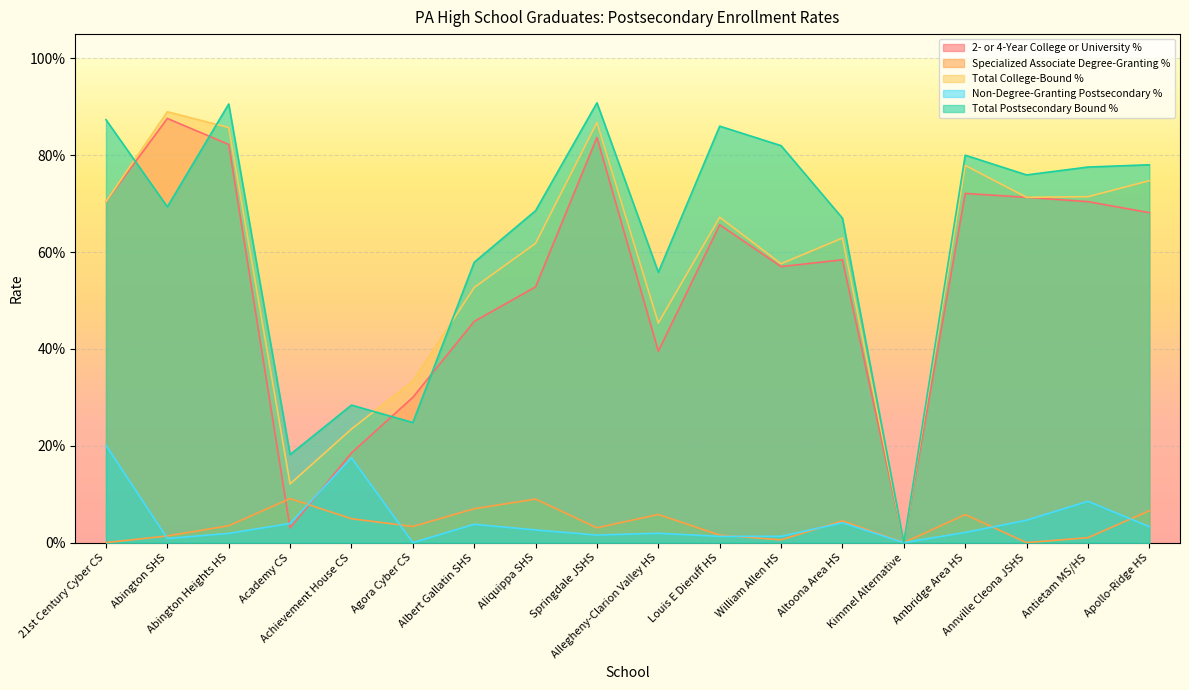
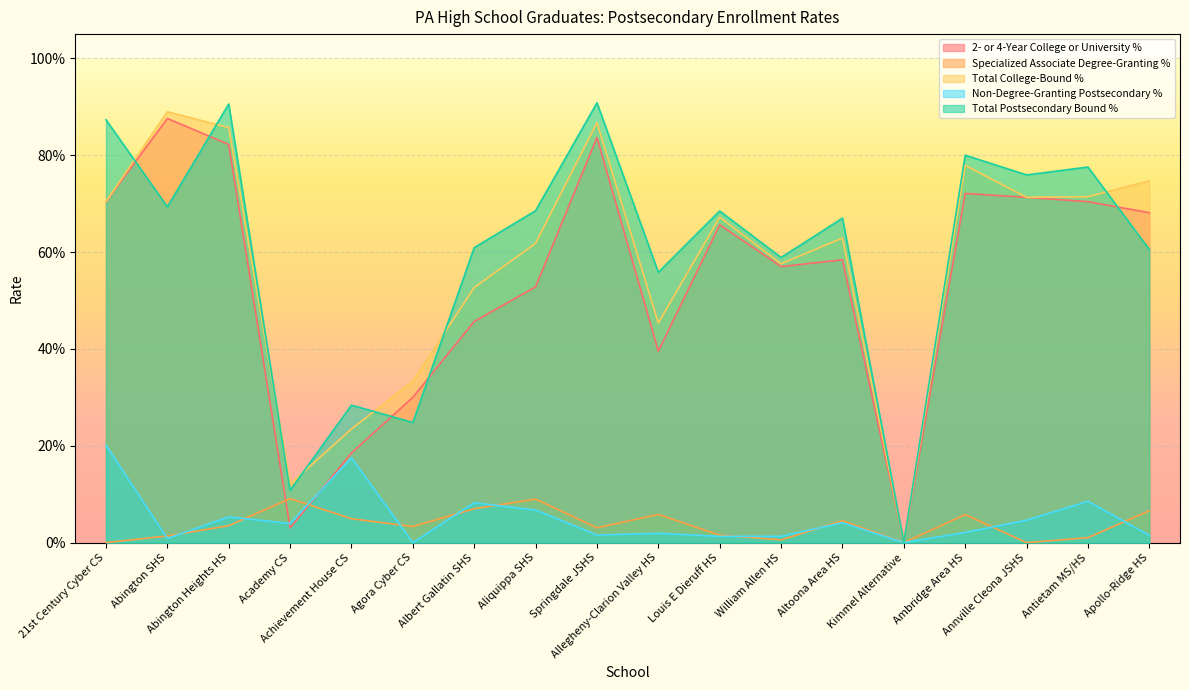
  {
    "Non-Degree-Granting Postsecondary %": {
      "21st Century Cyber CS": "20%",
-     "Abington Heights HS": "2%",
+     "Abington Heights HS": "5%",
      "Academy CS": "4%",
      "Achievement House CS": "18%",
      "Agora Cyber CS": "0%",
-     "Albert Gallatin SHS": "4%",
-     "Aliquippa SHS": "3%",
+     "Albert Gallatin SHS": "8%",
+     "Aliquippa SHS": "7%",
      "Springdale JSHS": "2%",
      "Allegheny-Clarion Valley HS": "2%",
      "William Allen HS": "1%",
      "Ambridge Area HS": "2%",
      "Annville Cleona JSHS": "5%",
      "Antietam MS/HS": "9%",
-     "Apollo-Ridge HS": "3%"
+     "Apollo-Ridge HS": "2%"
    },
    "Total Postsecondary Bound %": {
      "21st Century Cyber CS": "87%",
      "Abington SHS": "69%",
      "Abington Heights HS": "91%",
-     "Academy CS": "18%",
+     "Academy CS": "11%",
      "Achievement House CS": "28%",
      "Agora Cyber CS": "25%",
-     "Albert Gallatin SHS": "58%",
+     "Albert Gallatin SHS": "61%",
      "Aliquippa SHS": "69%",
      "Springdale JSHS": "91%",
      "Allegheny-Clarion Valley HS": "56%",
-     "Louis E Dieruff HS": "86%",
-     "William Allen HS": "82%",
+     "Louis E Dieruff HS": "68%",
+     "William Allen HS": "59%",
      "Altoona Area HS": "67%",
      "Ambridge Area HS": "80%",
      "Annville Cleona JSHS": "76%",
      "Antietam MS/HS": "78%",
-     "Apollo-Ridge HS": "78%"
+     "Apollo-Ridge HS": "61%"
    }
  }
